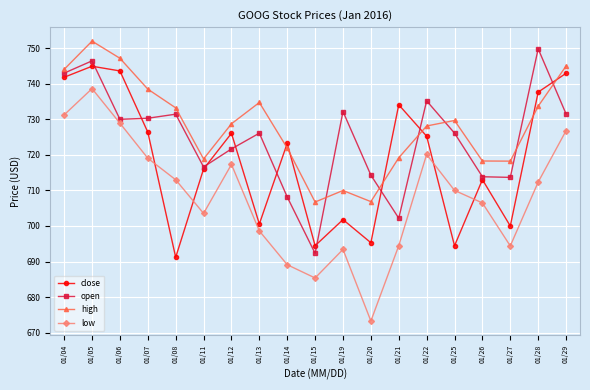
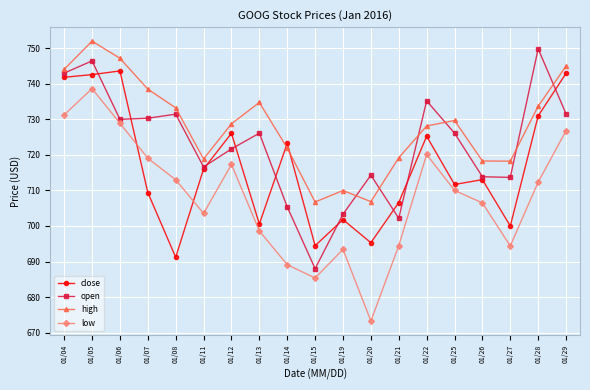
  {
    "close": {
      "01/04": 742,
-     "01/05": 745,
+     "01/05": 743,
      "01/06": 744,
-     "01/07": 726,
+     "01/07": 709,
      "01/08": 691,
      "01/12": 726,
      "01/13": 701,
      "01/14": 723,
      "01/15": 694,
      "01/19": 702,
      "01/20": 695,
-     "01/21": 734,
+     "01/21": 707,
      "01/22": 725,
-     "01/25": 694,
+     "01/25": 712,
      "01/26": 713,
      "01/27": 700,
-     "01/28": 738,
+     "01/28": 731,
      "01/29": 743
    },
    "open": {
      "01/04": 743,
      "01/05": 746,
      "01/06": 730,
      "01/07": 730,
      "01/08": 731,
      "01/12": 722,
      "01/13": 726,
-     "01/14": 708,
-     "01/15": 692,
-     "01/19": 732,
+     "01/14": 705,
+     "01/15": 688,
+     "01/19": 703,
      "01/20": 714,
      "01/21": 702,
      "01/22": 735,
      "01/25": 726,
      "01/26": 714,
      "01/27": 714,
      "01/28": 750,
      "01/29": 732
    }
  }
